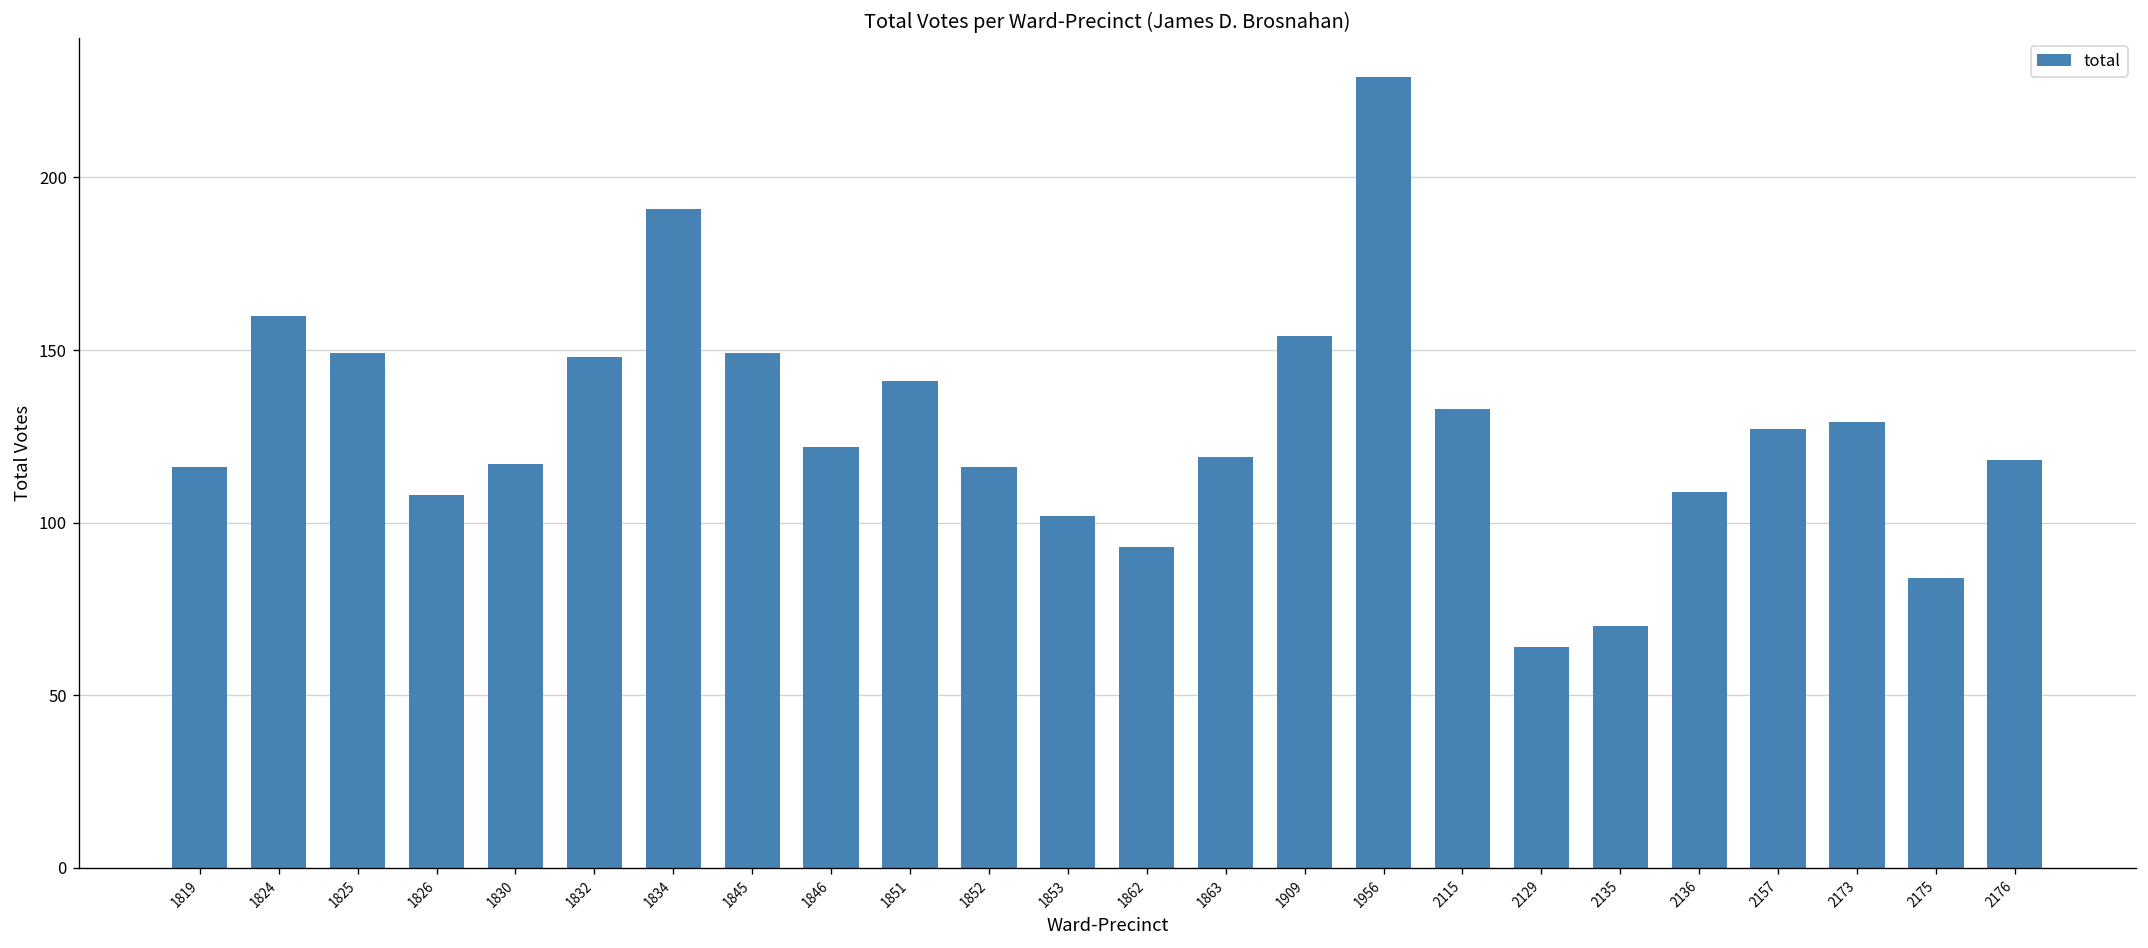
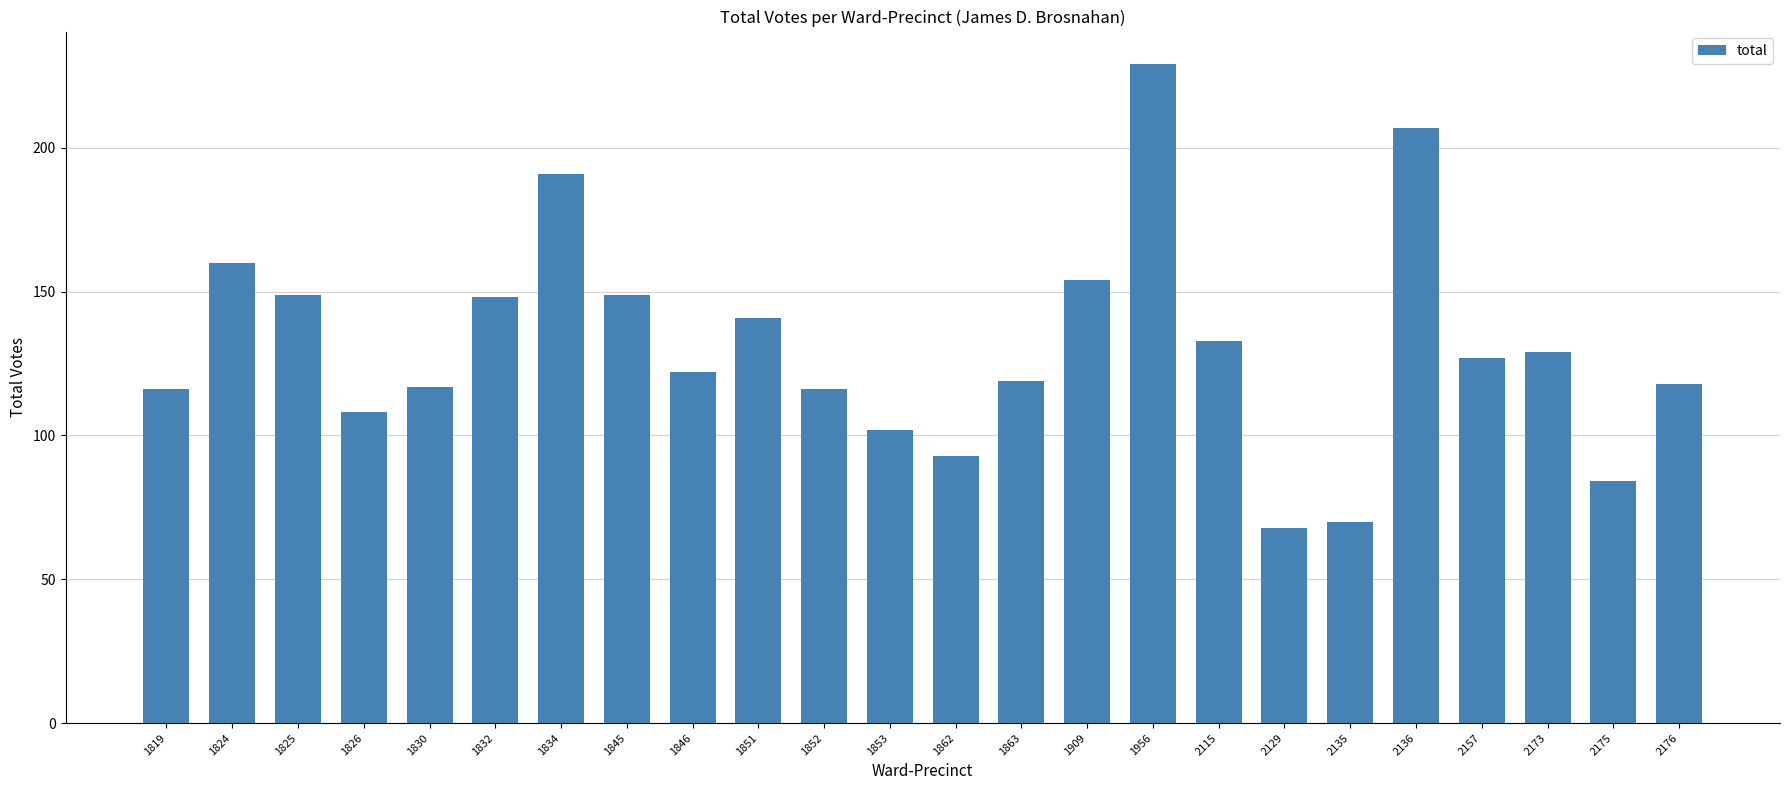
  {
    "1819": 116,
    "1824": 160,
    "1825": 149,
    "1826": 108,
    "1830": 117,
    "1832": 148,
    "1834": 191,
    "1845": 149,
    "1846": 122,
    "1851": 141,
    "1852": 116,
    "1853": 102,
    "1862": 93,
    "1863": 119,
    "1909": 154,
    "1956": 229,
    "2115": 133,
-   "2129": 64,
+   "2129": 68,
    "2135": 70,
-   "2136": 109,
+   "2136": 207,
    "2157": 127,
    "2173": 129,
    "2175": 84,
    "2176": 118
  }
